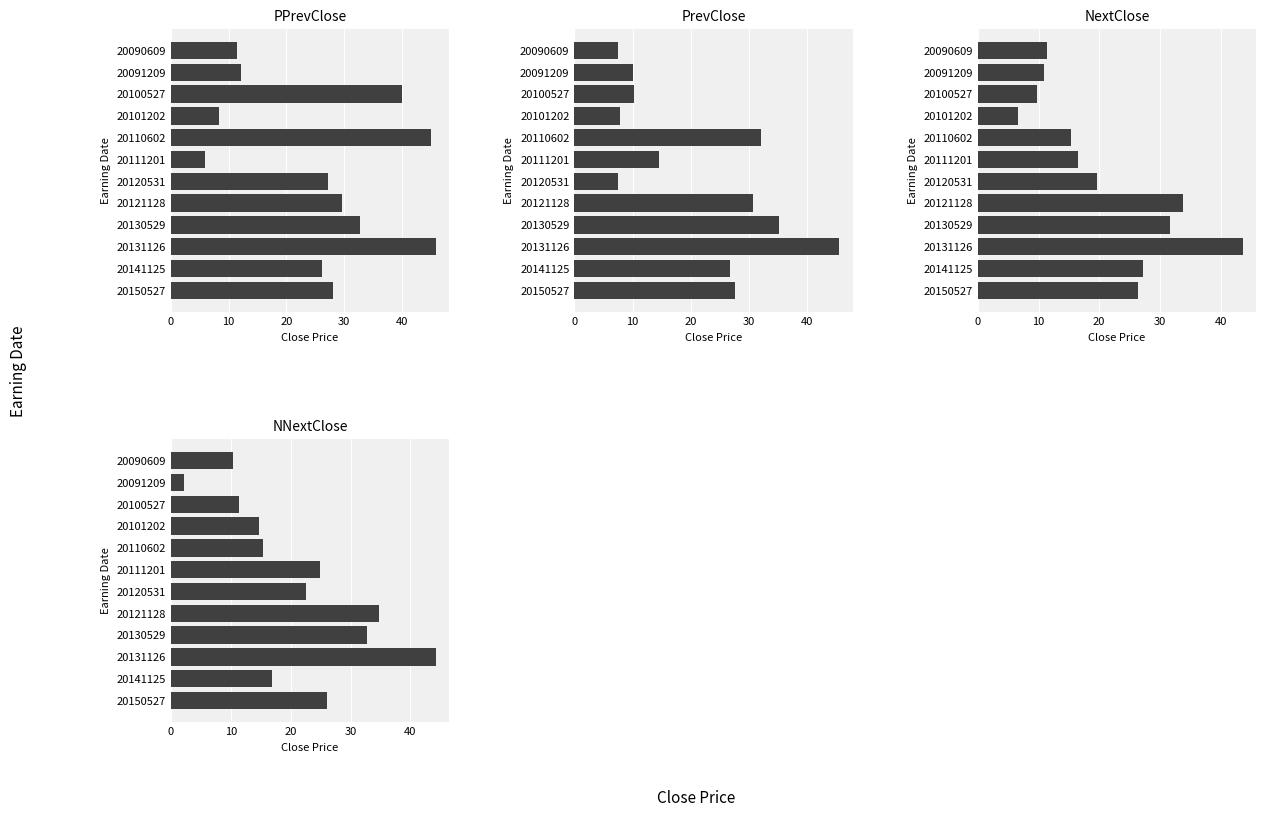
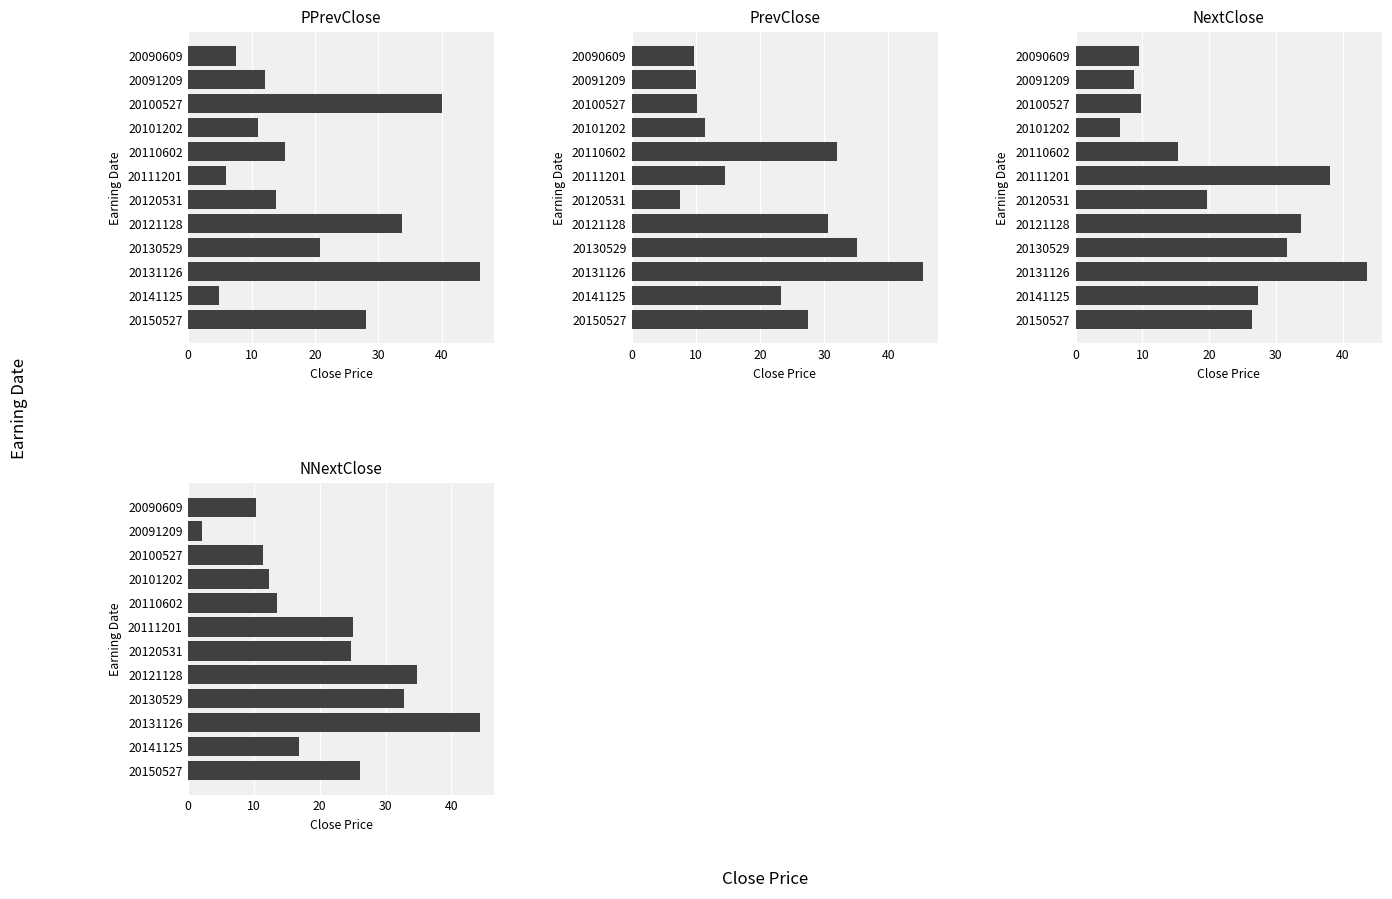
  {
    "PPrevClose": {
-     "20090609": 11,
+     "20090609": 8,
      "20091209": 12,
      "20100527": 40,
-     "20101202": 8,
-     "20110602": 45,
+     "20101202": 11,
+     "20110602": 15,
      "20111201": 6,
-     "20120531": 27,
-     "20121128": 30,
-     "20130529": 33,
+     "20120531": 14,
+     "20121128": 34,
+     "20130529": 21,
      "20131126": 46,
-     "20141125": 26,
+     "20141125": 5,
      "20150527": 28
    },
    "PrevClose": {
-     "20090609": 7,
+     "20090609": 10,
      "20091209": 10,
      "20100527": 10,
-     "20101202": 8,
+     "20101202": 11,
      "20110602": 32,
      "20111201": 15,
      "20120531": 8,
      "20121128": 31,
      "20130529": 35,
      "20131126": 45,
-     "20141125": 27,
+     "20141125": 23,
      "20150527": 27
    },
    "NextClose": {
-     "20090609": 11,
-     "20091209": 11,
+     "20090609": 9,
+     "20091209": 9,
      "20100527": 10,
      "20101202": 7,
      "20110602": 15,
-     "20111201": 17,
+     "20111201": 38,
      "20120531": 20,
      "20121128": 34,
      "20130529": 32,
      "20131126": 44,
      "20141125": 27,
      "20150527": 26
    },
    "NNextClose": {
      "20090609": 10,
      "20091209": 2,
      "20100527": 11,
-     "20101202": 15,
-     "20110602": 15,
+     "20101202": 12,
+     "20110602": 14,
      "20111201": 25,
-     "20120531": 22,
+     "20120531": 25,
      "20121128": 35,
      "20130529": 33,
      "20131126": 44,
      "20141125": 17,
      "20150527": 26
    }
  }
